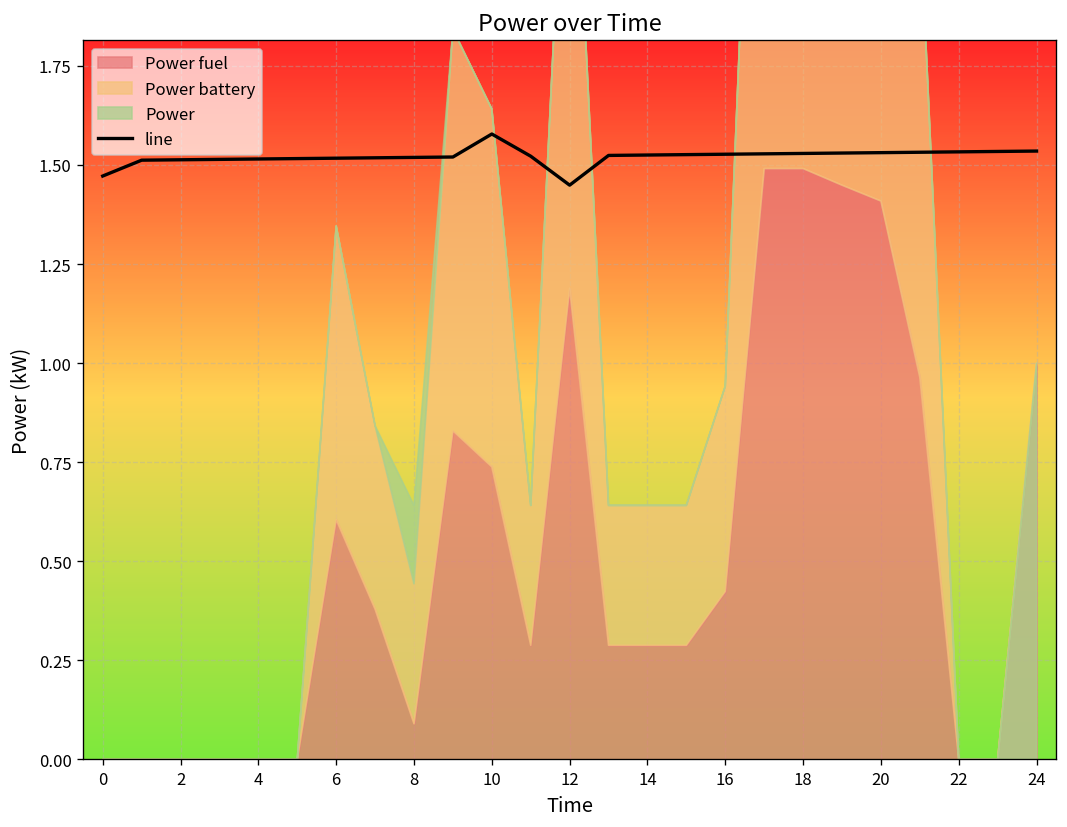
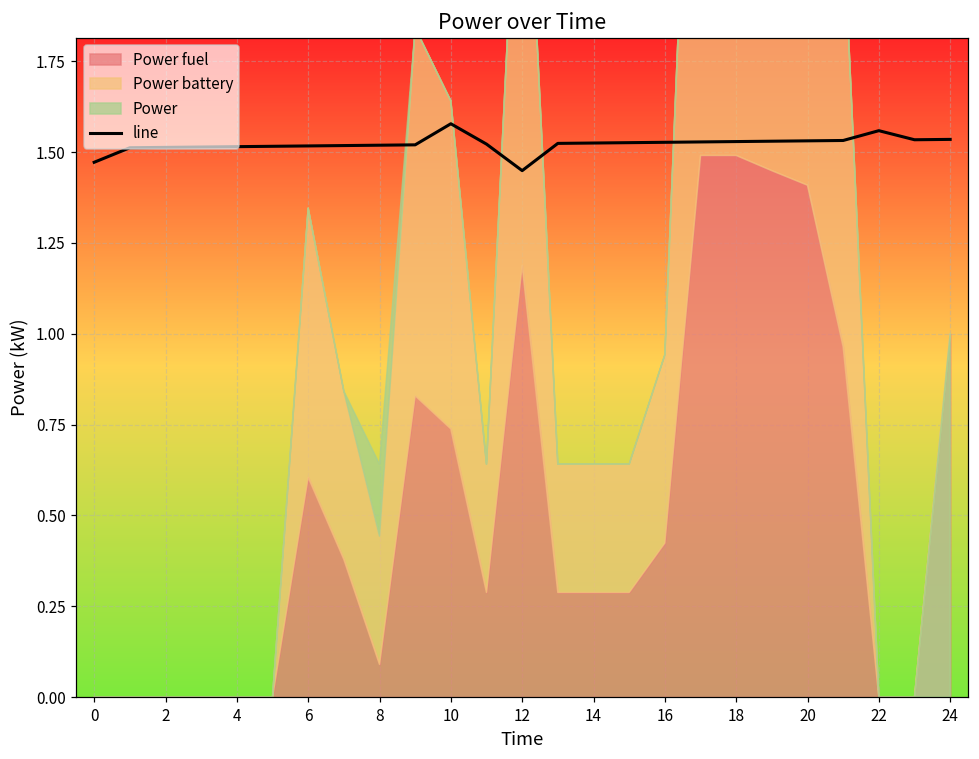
  {
    "line": {
      "0": 1.47,
      "2": 1.51,
      "4": 1.52,
      "6": 1.52,
      "8": 1.52,
      "10": 1.58,
      "12": 1.45,
      "14": 1.53,
      "16": 1.53,
      "18": 1.53,
      "20": 1.53,
-     "22": 1.53,
+     "22": 1.56,
      "24": 1.54
    },
    "Power fuel": {
      "6": 0.61,
      "8": 0.09,
      "10": 0.74,
      "12": 1.19,
      "14": 0.29,
      "16": 0.42,
      "18": 1.49,
      "20": 1.41
    },
    "Power battery": {
      "8": 0.35
    }
  }
